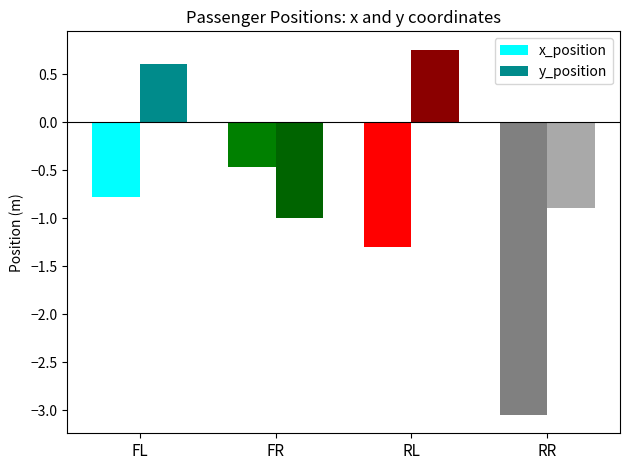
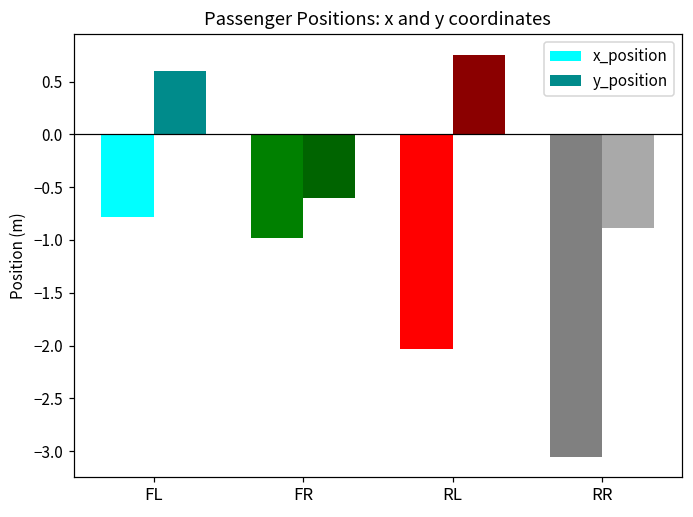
  {
    "x_position": {
      "FL": -0.8,
-     "FR": -0.5,
-     "RL": -1.3,
+     "FR": -1.0,
+     "RL": -2.0,
      "RR": -3.1
    },
    "y_position": {
      "FL": 0.6,
-     "FR": -1.0,
+     "FR": -0.6,
      "RL": 0.8,
      "RR": -0.9
    }
  }
